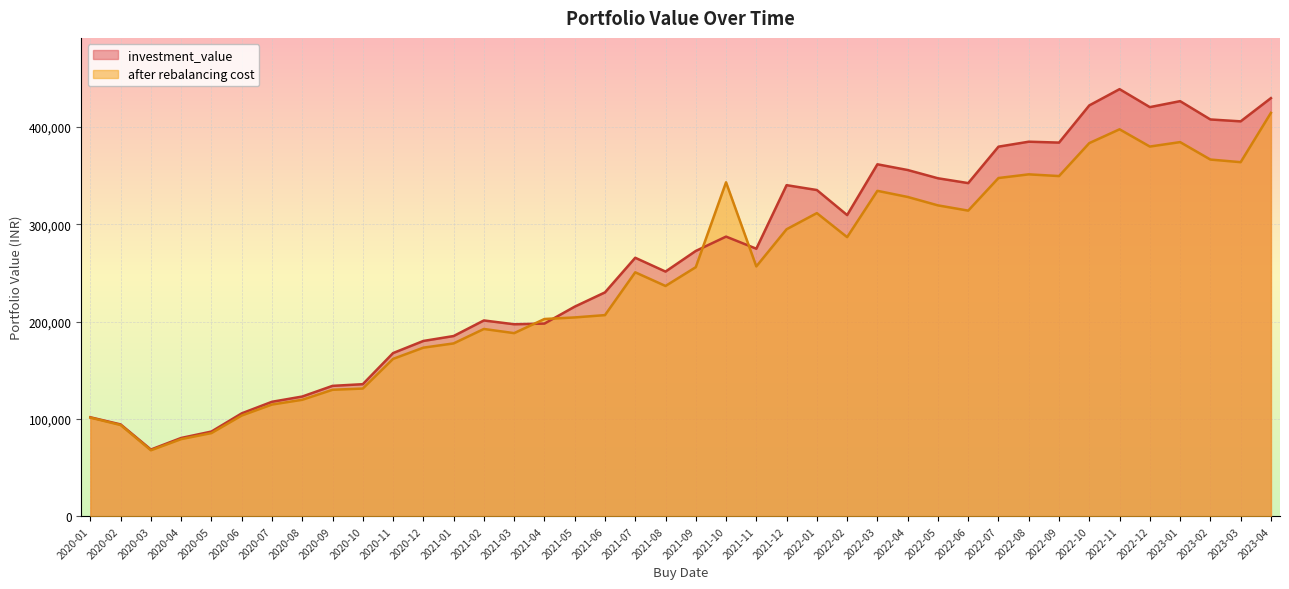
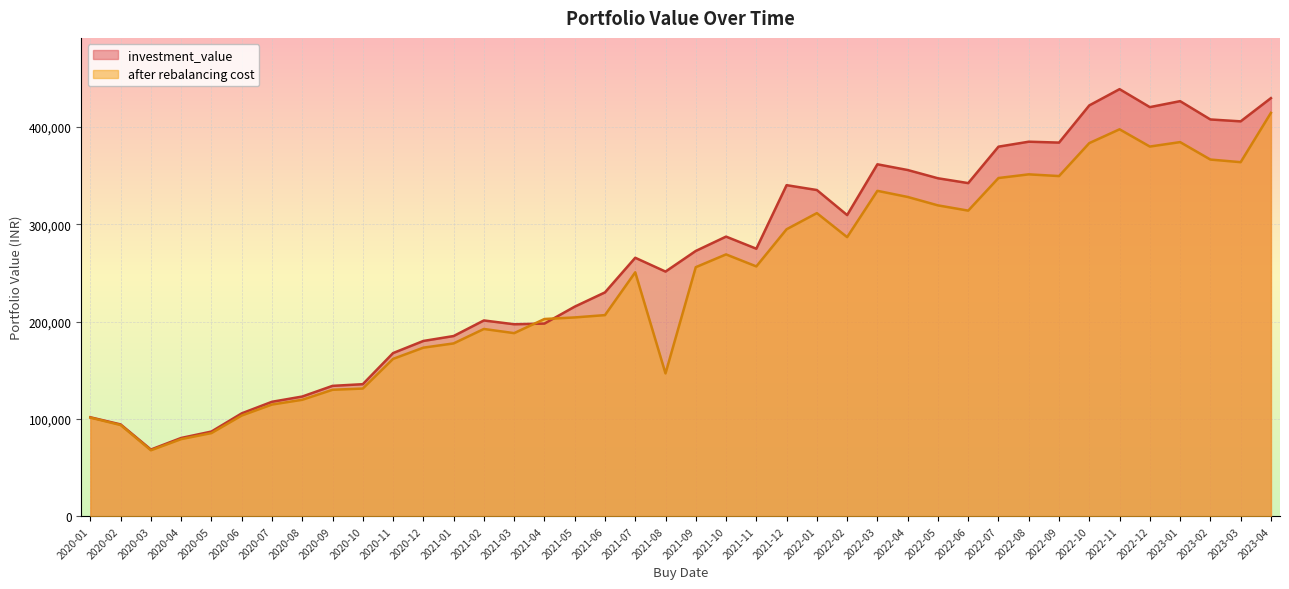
  {
    "investment_value": {
      "2020-07": "120,000",
      "2020-08": "120,000",
      "2020-09": "130,000",
      "2020-10": "140,000",
      "2020-11": "170,000",
      "2020-12": "180,000",
      "2021-01": "190,000",
      "2021-02": "200,000",
      "2021-03": "200,000",
      "2021-04": "200,000",
      "2021-05": "220,000",
      "2021-06": "230,000",
      "2021-07": "270,000",
      "2021-08": "250,000",
      "2021-09": "270,000",
      "2021-10": "290,000",
      "2021-11": "270,000",
      "2021-12": "340,000",
      "2022-01": "340,000",
      "2022-02": "310,000",
      "2022-03": "360,000",
      "2022-04": "360,000",
      "2022-05": "350,000",
      "2022-06": "340,000",
      "2022-07": "380,000",
      "2022-08": "380,000",
      "2022-09": "380,000",
      "2022-10": "420,000",
      "2022-11": "440,000",
      "2022-12": "420,000",
      "2023-01": "430,000",
      "2023-02": "410,000",
      "2023-03": "410,000",
      "2023-04": "430,000"
    },
    "after rebalancing cost": {
      "2020-07": "110,000",
      "2020-08": "120,000",
      "2020-09": "130,000",
      "2020-10": "130,000",
      "2020-11": "160,000",
      "2020-12": "170,000",
      "2021-01": "180,000",
      "2021-02": "190,000",
      "2021-03": "190,000",
      "2021-04": "200,000",
      "2021-05": "200,000",
      "2021-06": "210,000",
      "2021-07": "250,000",
-     "2021-08": "240,000",
+     "2021-08": "150,000",
      "2021-09": "260,000",
-     "2021-10": "340,000",
+     "2021-10": "270,000",
      "2021-11": "260,000",
      "2021-12": "290,000",
      "2022-01": "310,000",
      "2022-02": "290,000",
      "2022-03": "330,000",
      "2022-04": "330,000",
      "2022-05": "320,000",
      "2022-06": "310,000",
      "2022-07": "350,000",
      "2022-08": "350,000",
      "2022-09": "350,000",
      "2022-10": "380,000",
      "2022-11": "400,000",
      "2022-12": "380,000",
      "2023-01": "380,000",
      "2023-02": "370,000",
      "2023-03": "360,000",
      "2023-04": "410,000"
    }
  }
